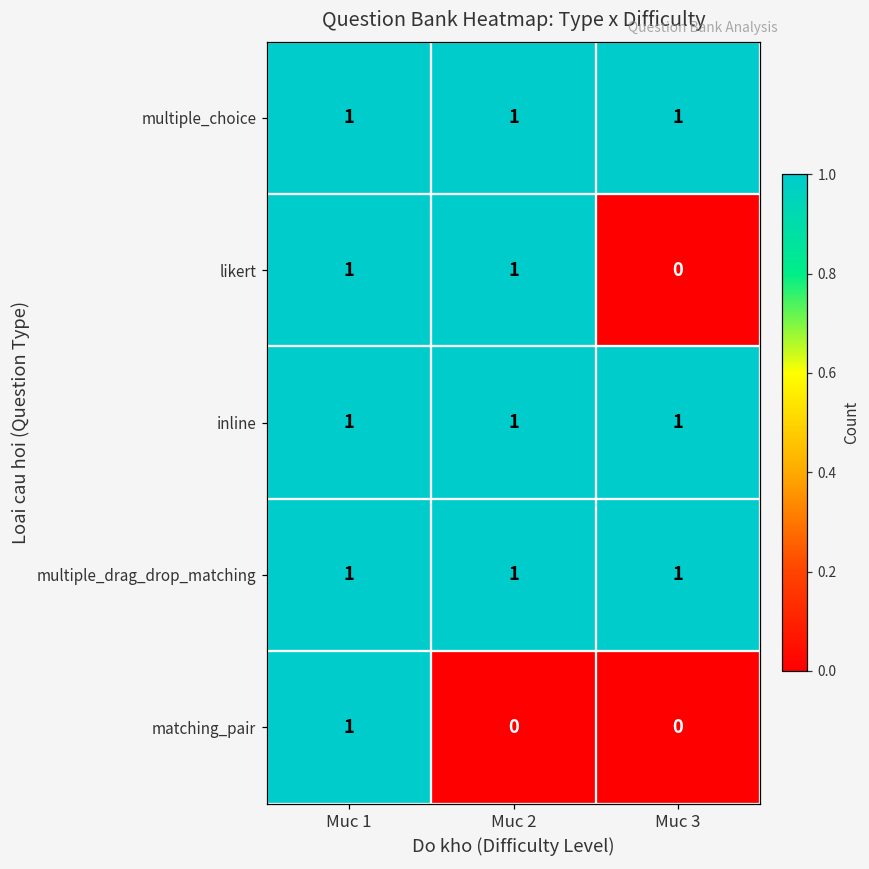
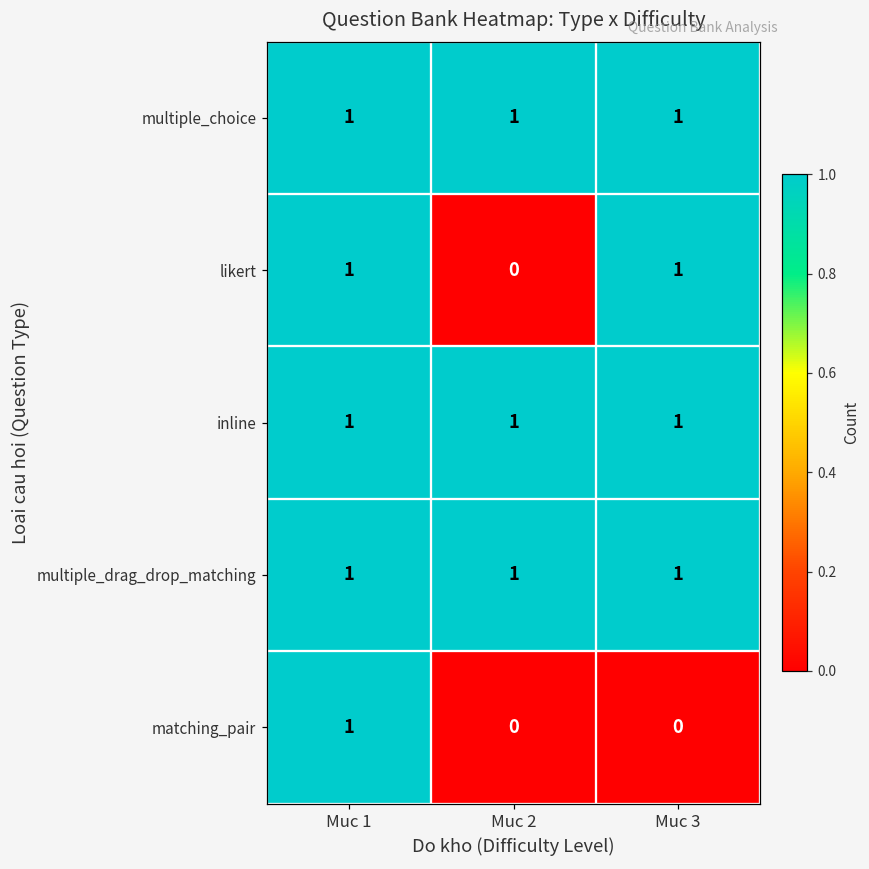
  {
    "multiple_choice": {
      "Muc 1": 1,
      "Muc 2": 1,
      "Muc 3": 1
    },
    "likert": {
      "Muc 1": 1,
-     "Muc 2": 1,
-     "Muc 3": 0
+     "Muc 2": 0,
+     "Muc 3": 1
    },
    "inline": {
      "Muc 1": 1,
      "Muc 2": 1,
      "Muc 3": 1
    },
    "multiple_drag_drop_matching": {
      "Muc 1": 1,
      "Muc 2": 1,
      "Muc 3": 1
    },
    "matching_pair": {
      "Muc 1": 1,
      "Muc 2": 0,
      "Muc 3": 0
    }
  }
